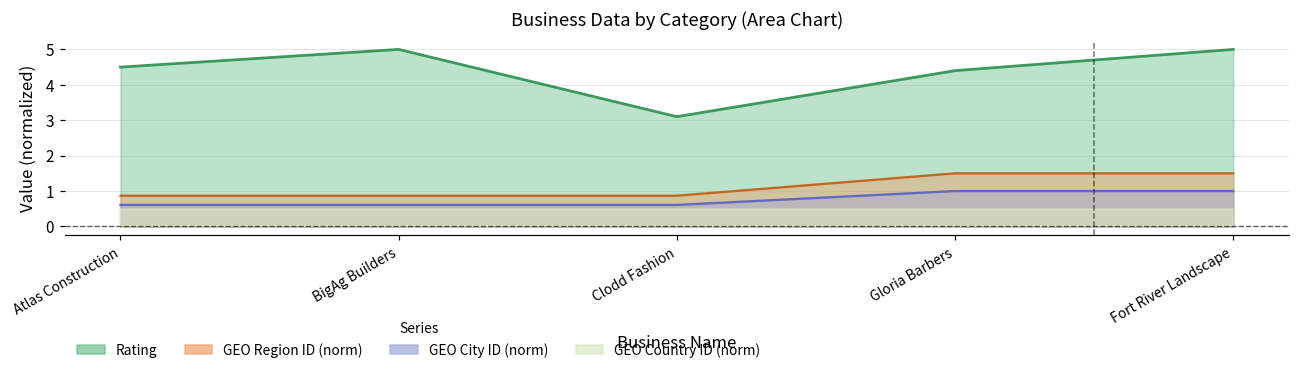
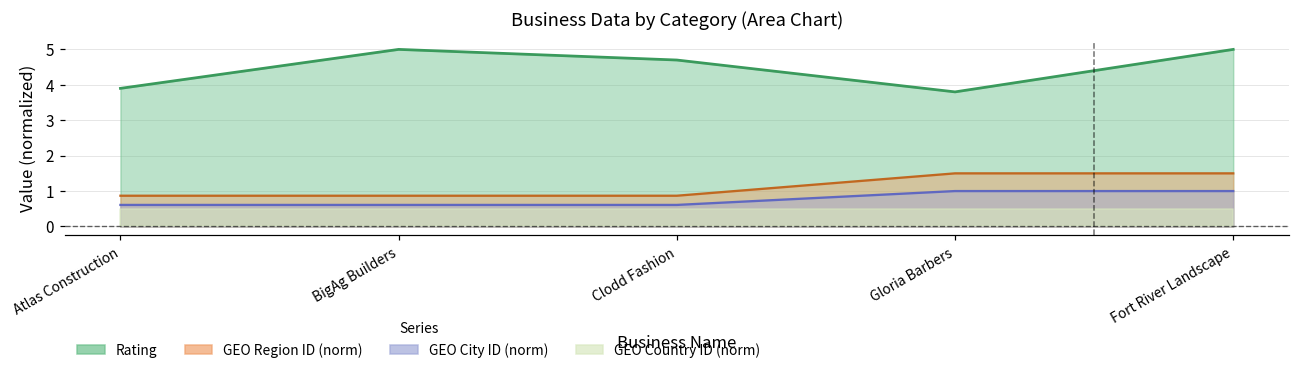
  {
    "Rating": {
-     "Atlas Construction": 4.5,
+     "Atlas Construction": 3.9,
      "BigAg Builders": 5.0,
-     "Clodd Fashion": 3.1,
-     "Gloria Barbers": 4.4,
+     "Clodd Fashion": 4.7,
+     "Gloria Barbers": 3.8,
      "Fort River Landscape": 5.0
    },
    "GEO Region ID (norm)": {
      "Atlas Construction": 0.9,
      "BigAg Builders": 0.9,
      "Clodd Fashion": 0.9,
      "Gloria Barbers": 1.5,
      "Fort River Landscape": 1.5
    }
  }
